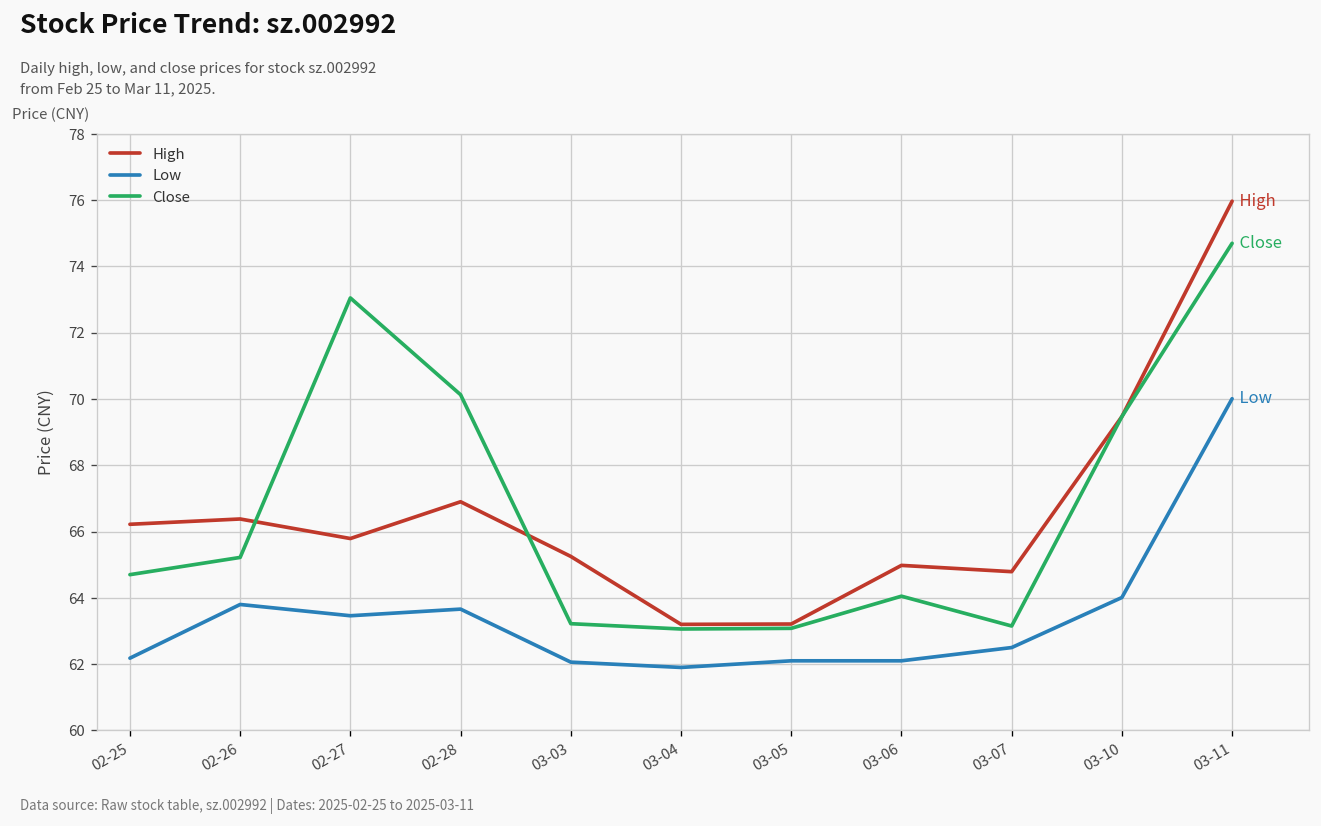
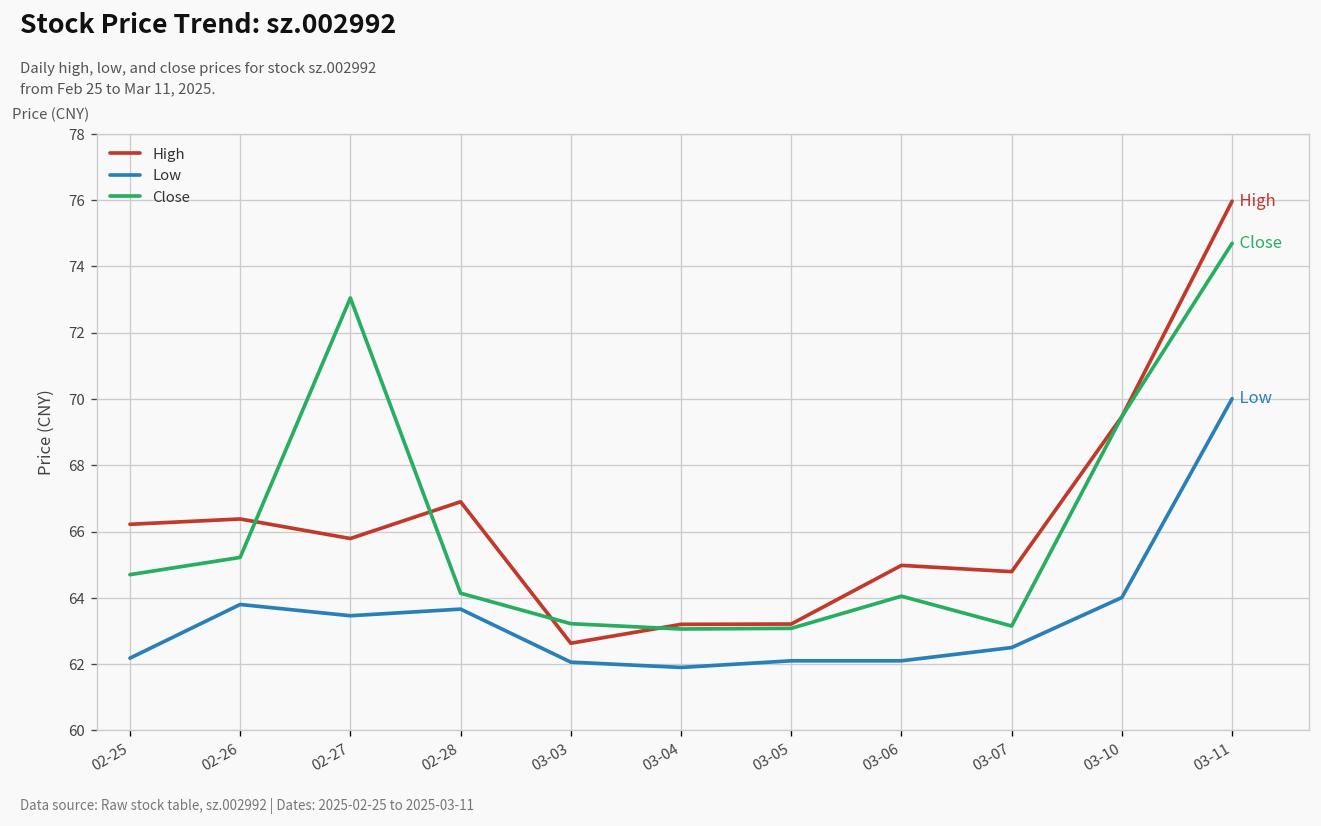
  {
    "High": {
      "02-25": 66.2,
      "02-26": 66.4,
      "02-27": 65.8,
      "02-28": 66.9,
-     "03-03": 65.3,
+     "03-03": 62.6,
      "03-04": 63.2,
      "03-05": 63.2,
      "03-06": 65.0,
      "03-07": 64.8,
      "03-11": 76.0
    },
    "Low": {
      "02-25": 62.2,
      "02-26": 63.8,
      "02-27": 63.5,
      "02-28": 63.7,
      "03-03": 62.1,
      "03-04": 61.9,
      "03-05": 62.1,
      "03-06": 62.1,
      "03-07": 62.5,
      "03-10": 64.0,
      "03-11": 70.0
    },
    "Close": {
      "02-25": 64.7,
      "02-26": 65.2,
      "02-27": 73.1,
-     "02-28": 70.1,
+     "02-28": 64.1,
      "03-03": 63.2,
      "03-04": 63.1,
      "03-05": 63.1,
      "03-06": 64.1,
      "03-07": 63.2,
      "03-11": 74.7
    }
  }
